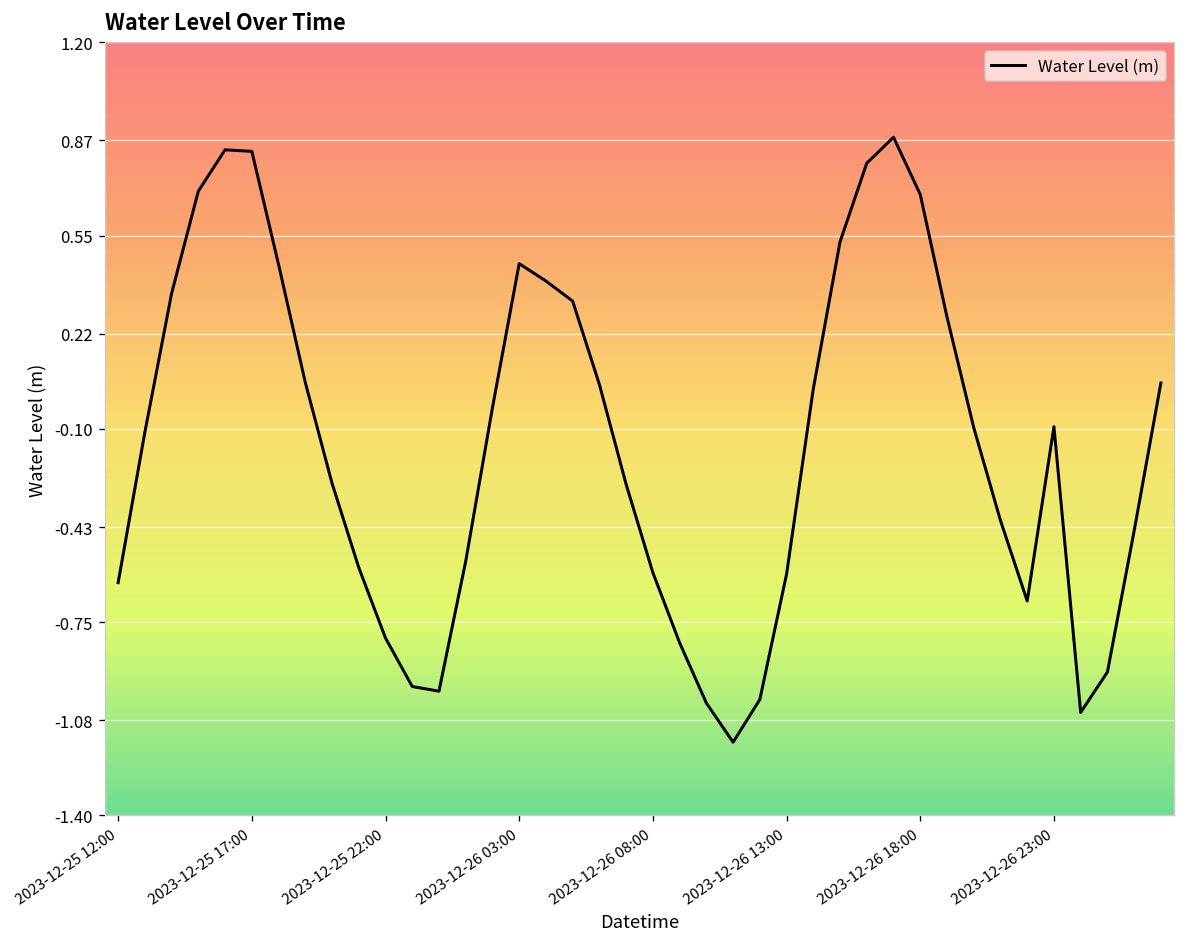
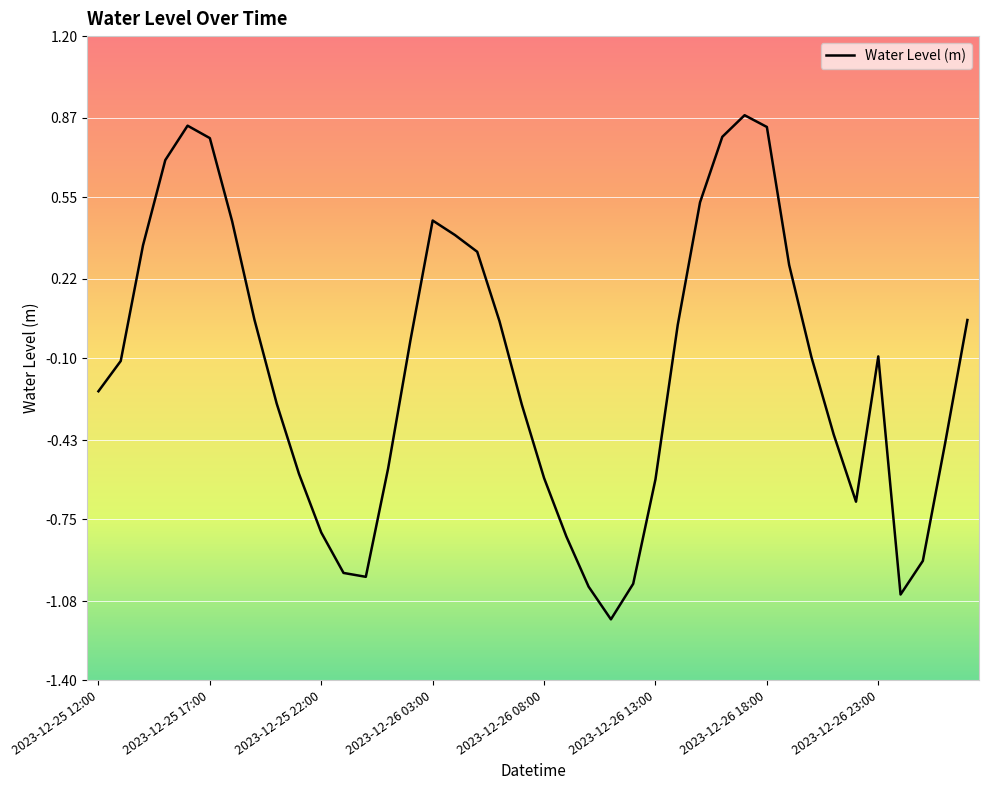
  {
-   "2023-12-25 12:00": -0.62,
-   "2023-12-25 17:00": 0.83,
+   "2023-12-25 12:00": -0.23,
+   "2023-12-25 17:00": 0.79,
    "2023-12-25 22:00": -0.80,
    "2023-12-26 03:00": 0.46,
    "2023-12-26 08:00": -0.58,
    "2023-12-26 13:00": -0.59,
-   "2023-12-26 18:00": 0.69,
+   "2023-12-26 18:00": 0.83,
    "2023-12-26 23:00": -0.09
  }
